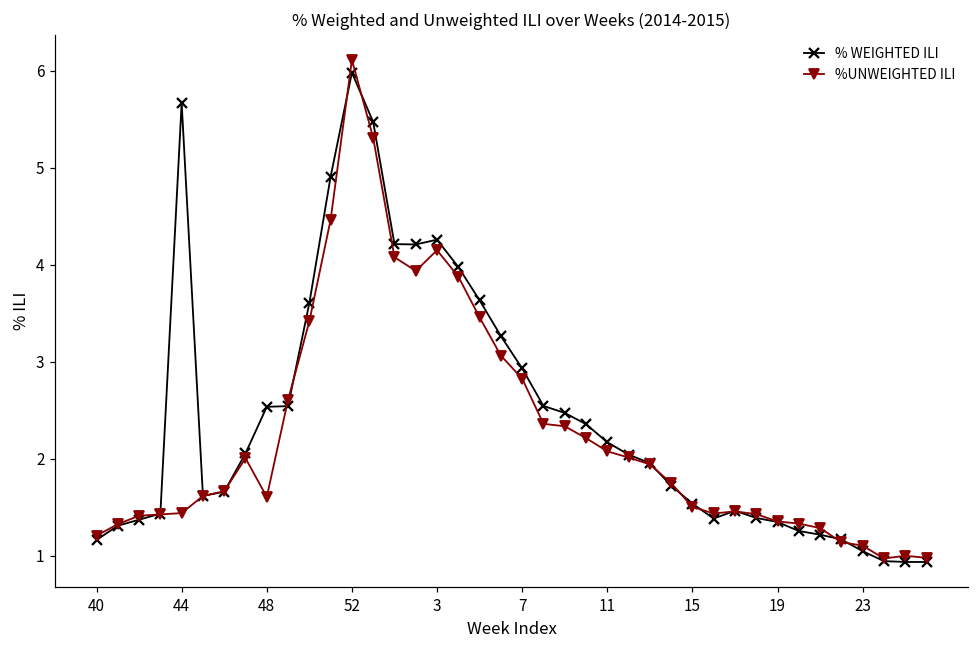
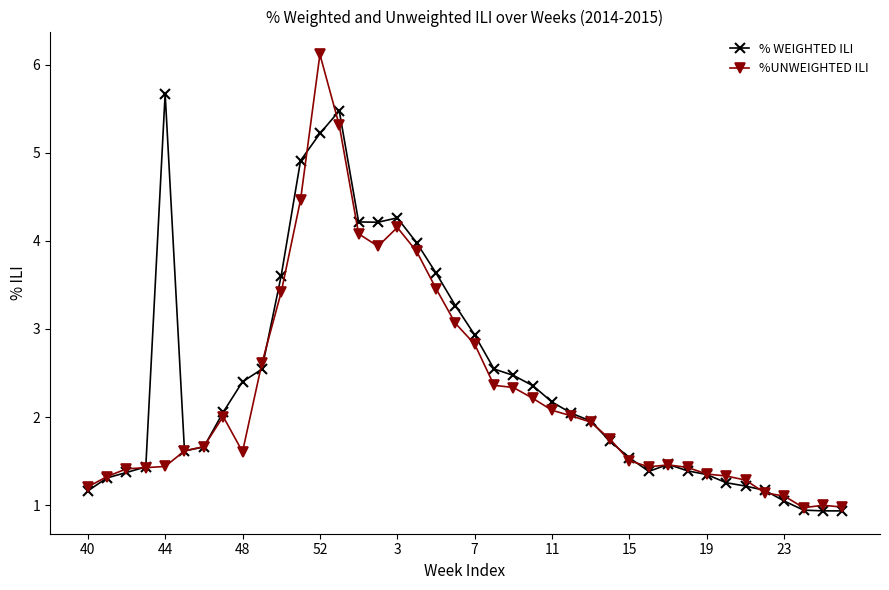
  {
    "% WEIGHTED ILI": {
      "40": 1.2,
      "44": 5.7,
-     "48": 2.5,
-     "52": 6.0
+     "48": 2.4,
+     "52": 5.2
    },
    "%UNWEIGHTED ILI": {
      "40": 1.2,
      "44": 1.4,
      "48": 1.6,
      "52": 6.1
    }
  }
